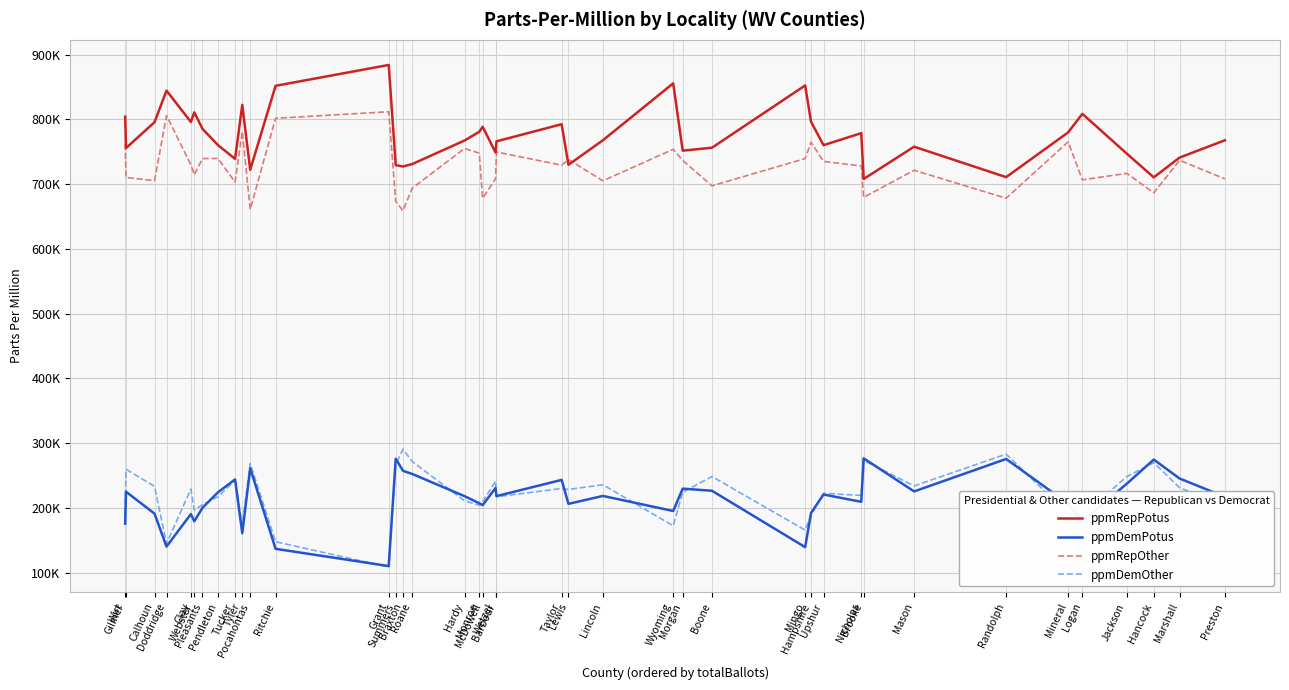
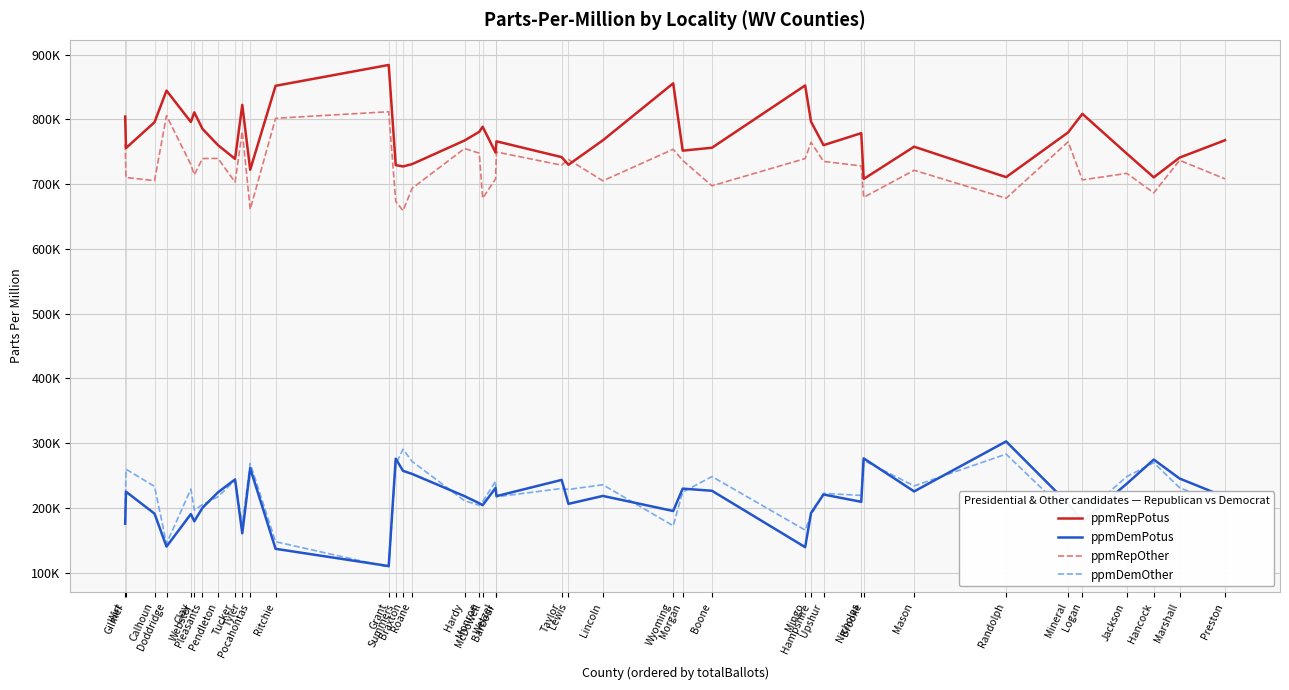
  {
    "ppmRepPotus": {
      "Wirt": 800000,
      "Gilmer": 760000,
      "Calhoun": 800000,
      "Doddridge": 840000,
      "Clay": 800000,
      "Webster": 810000,
      "Pleasants": 790000,
      "Pendleton": 760000,
      "Tucker": 740000,
      "Tyler": 820000,
      "Pocahontas": 720000,
      "Ritchie": 850000,
      "Grant": 880000,
      "Summers": 730000,
      "Braxton": 730000,
      "Roane": 730000,
      "Hardy": 770000,
      "Monroe": 780000,
      "McDowell": 790000,
      "Barbour": 770000,
-     "Taylor": 790000,
+     "Taylor": 740000,
      "Lewis": 730000,
      "Lincoln": 770000,
      "Wyoming": 860000,
      "Morgan": 750000,
      "Boone": 760000,
      "Mingo": 850000,
      "Hampshire": 800000,
      "Upshur": 760000,
      "Nicholas": 780000,
      "Brooke": 710000,
      "Mason": 760000,
      "Randolph": 710000,
      "Mineral": 780000,
      "Logan": 810000,
      "Jackson": 750000,
      "Hancock": 710000,
      "Marshall": 740000,
      "Preston": 770000
    },
    "ppmDemPotus": {
      "Wirt": 180000,
      "Gilmer": 230000,
      "Calhoun": 190000,
      "Doddridge": 140000,
      "Clay": 190000,
      "Webster": 180000,
      "Pleasants": 200000,
      "Pendleton": 220000,
      "Tyler": 160000,
      "Pocahontas": 260000,
      "Ritchie": 140000,
      "Summers": 280000,
      "Braxton": 260000,
      "Roane": 250000,
      "Hardy": 220000,
      "McDowell": 200000,
      "Wetzel": 230000,
      "Taylor": 240000,
      "Lewis": 210000,
      "Lincoln": 220000,
      "Wyoming": 200000,
      "Morgan": 230000,
      "Boone": 230000,
      "Mingo": 140000,
      "Nicholas": 210000,
      "Mason": 230000,
-     "Randolph": 280000,
+     "Randolph": 300000,
      "Jackson": 240000,
      "Hancock": 270000,
      "Marshall": 250000
    },
    "ppmRepOther": {
      "Wirt": 760000,
      "Gilmer": 710000,
      "Calhoun": 710000,
      "Doddridge": 810000,
      "Clay": 730000,
      "Webster": 710000,
      "Pleasants": 740000,
      "Pendleton": 740000,
      "Tucker": 700000,
      "Tyler": 780000,
      "Pocahontas": 660000,
      "Ritchie": 800000,
      "Grant": 810000,
      "Summers": 670000,
      "Braxton": 660000,
      "Roane": 690000,
      "Hardy": 760000,
      "Monroe": 750000,
      "McDowell": 680000,
      "Wetzel": 710000,
      "Taylor": 730000,
      "Lewis": 740000,
      "Lincoln": 710000,
      "Wyoming": 750000,
      "Morgan": 740000,
      "Boone": 700000,
      "Mingo": 740000,
      "Hampshire": 760000,
      "Upshur": 740000,
      "Nicholas": 730000,
      "Brooke": 680000,
      "Mason": 720000,
      "Randolph": 680000,
      "Mineral": 770000,
      "Logan": 710000,
      "Jackson": 720000,
      "Hancock": 690000,
      "Marshall": 740000,
      "Preston": 710000
    },
    "ppmDemOther": {
      "Wirt": 190000,
      "Gilmer": 260000,
      "Calhoun": 230000,
      "Doddridge": 140000,
      "Clay": 230000,
      "Webster": 200000,
      "Pleasants": 210000,
      "Pendleton": 220000,
      "Tyler": 170000,
      "Pocahontas": 270000,
      "Ritchie": 150000,
      "Summers": 270000,
      "Braxton": 290000,
      "Roane": 270000,
      "Hardy": 210000,
      "McDowell": 210000,
      "Wetzel": 240000,
      "Taylor": 230000,
      "Lewis": 230000,
      "Lincoln": 240000,
      "Wyoming": 170000,
      "Morgan": 220000,
      "Boone": 250000,
      "Mingo": 170000,
      "Nicholas": 220000,
      "Mason": 230000,
      "Randolph": 280000,
      "Jackson": 250000,
      "Hancock": 270000,
      "Marshall": 230000
    }
  }
